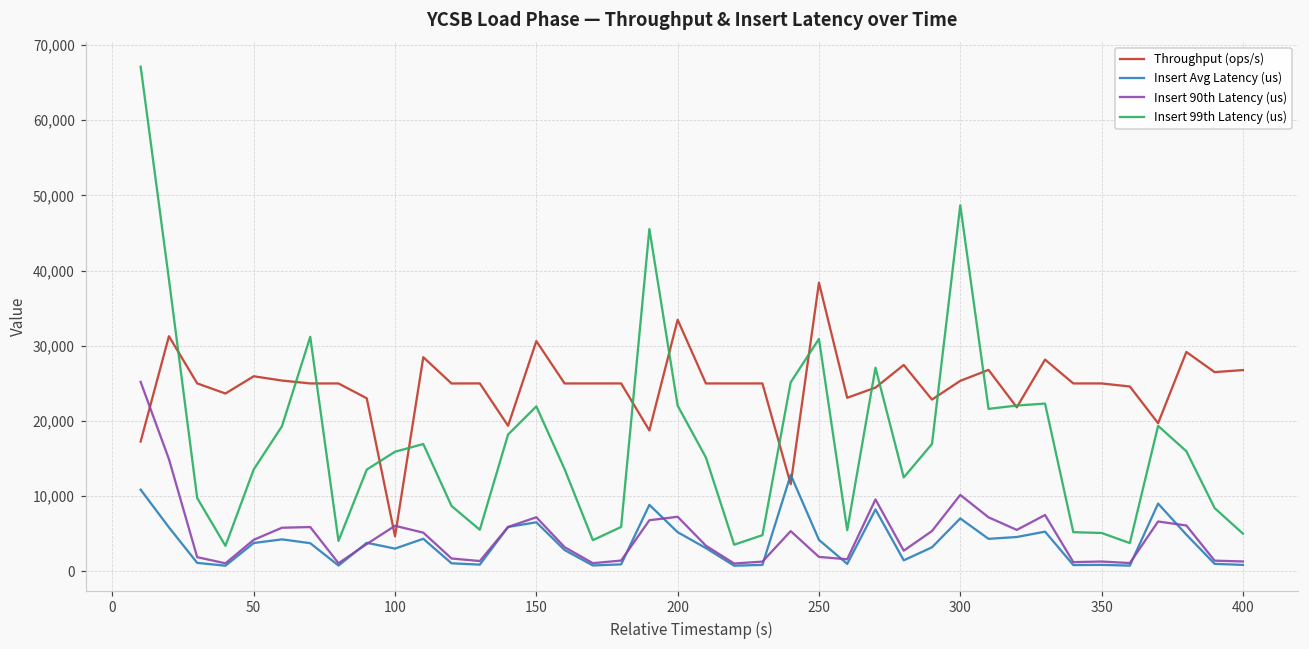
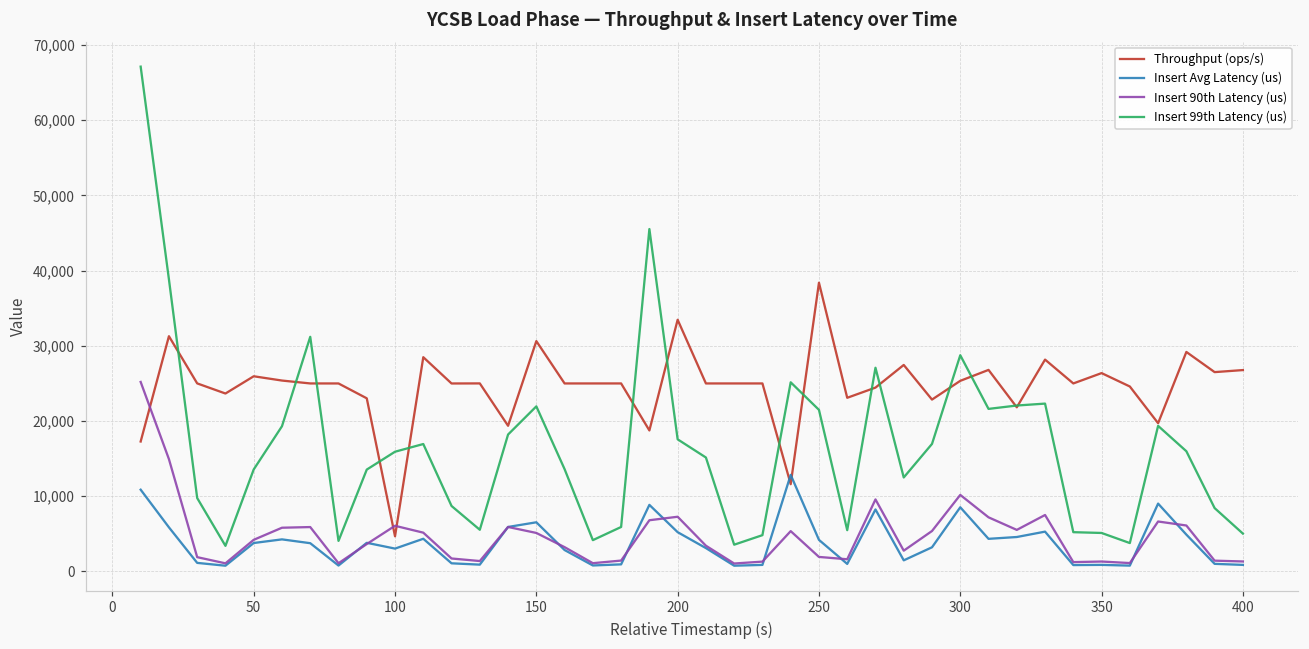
  {
    "Throughput (ops/s)": {
      "50": "26,000",
      "100": "5,000",
      "150": "31,000",
      "200": "33,000",
      "250": "38,000",
      "300": "25,000",
-     "350": "25,000",
+     "350": "26,000",
      "400": "27,000"
    },
    "Insert Avg Latency (us)": {
      "50": "4,000",
      "100": "3,000",
      "150": "7,000",
      "200": "5,000",
      "250": "4,000",
-     "300": "7,000",
+     "300": "9,000",
      "350": "1,000",
      "400": "1,000"
    },
    "Insert 90th Latency (us)": {
      "50": "4,000",
      "100": "6,000",
-     "150": "7,000",
+     "150": "5,000",
      "200": "7,000",
      "250": "2,000",
      "300": "10,000",
      "350": "1,000",
      "400": "1,000"
    },
    "Insert 99th Latency (us)": {
      "50": "14,000",
      "100": "16,000",
      "150": "22,000",
-     "200": "22,000",
-     "250": "31,000",
-     "300": "49,000",
+     "200": "18,000",
+     "250": "21,000",
+     "300": "29,000",
      "350": "5,000",
      "400": "5,000"
    }
  }
